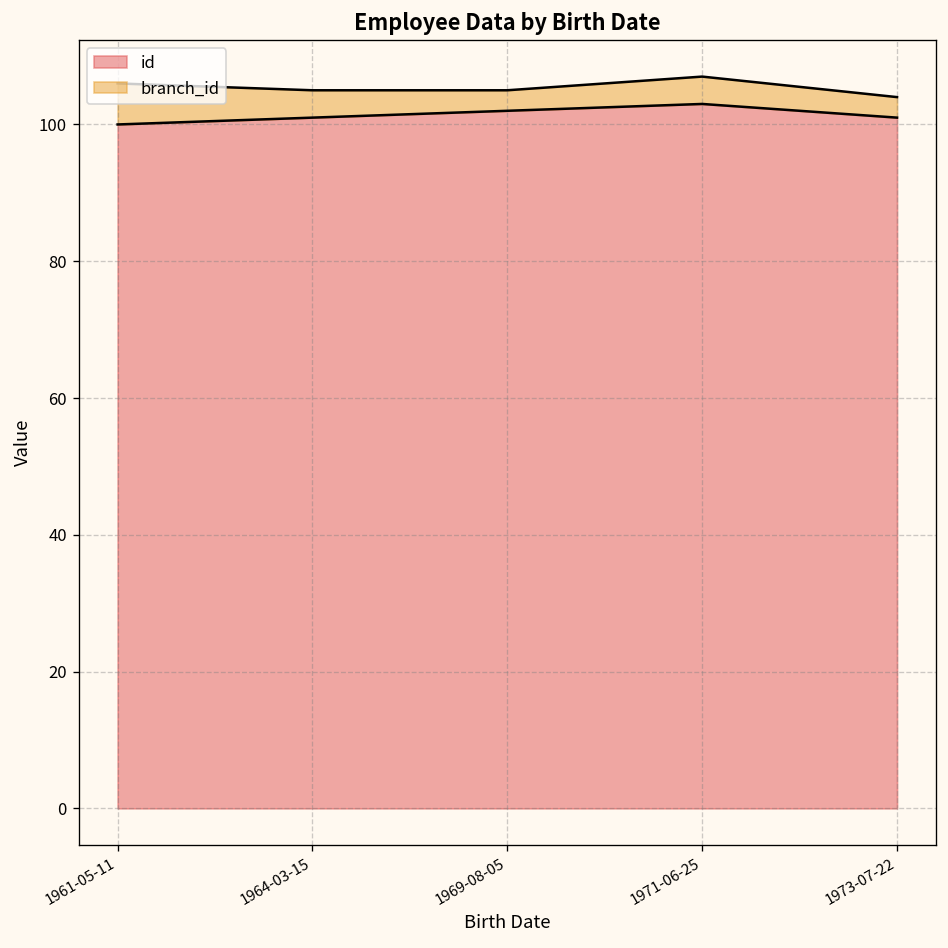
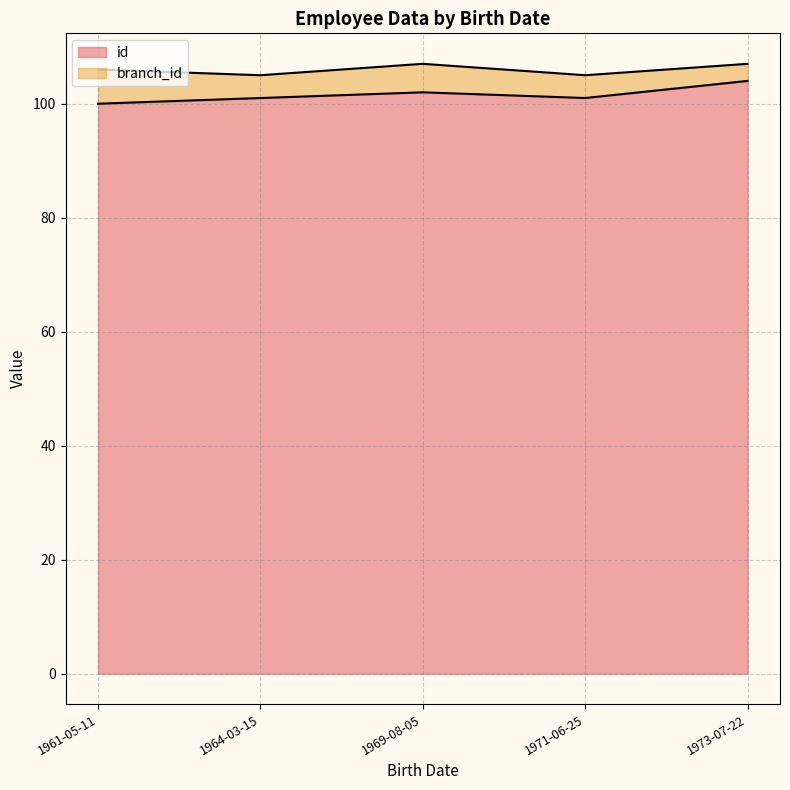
  {
    "id": {
      "1961-05-11": 100,
      "1964-03-15": 101,
      "1969-08-05": 102,
-     "1971-06-25": 103,
-     "1973-07-22": 101
+     "1971-06-25": 101,
+     "1973-07-22": 104
    },
    "branch_id": {
      "1964-03-15": 4,
-     "1969-08-05": 3,
+     "1969-08-05": 5,
      "1971-06-25": 4,
      "1973-07-22": 3
    }
  }
